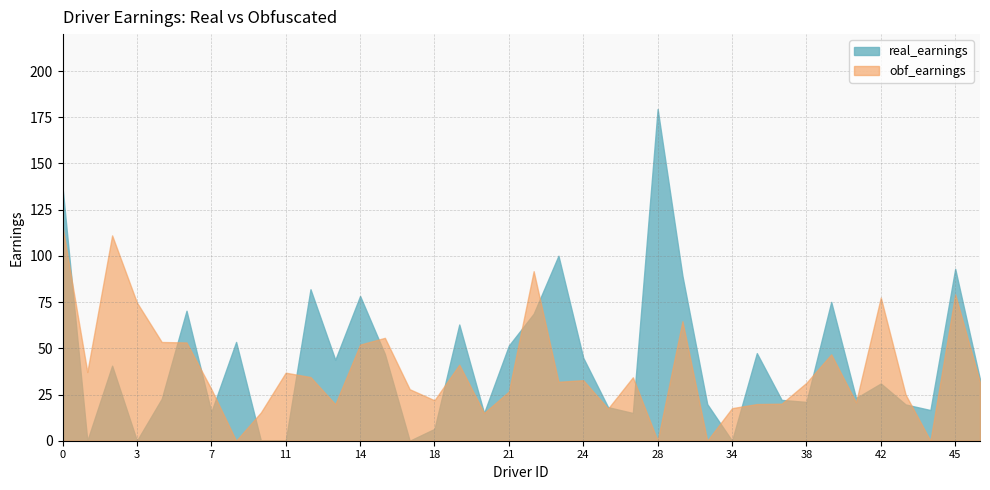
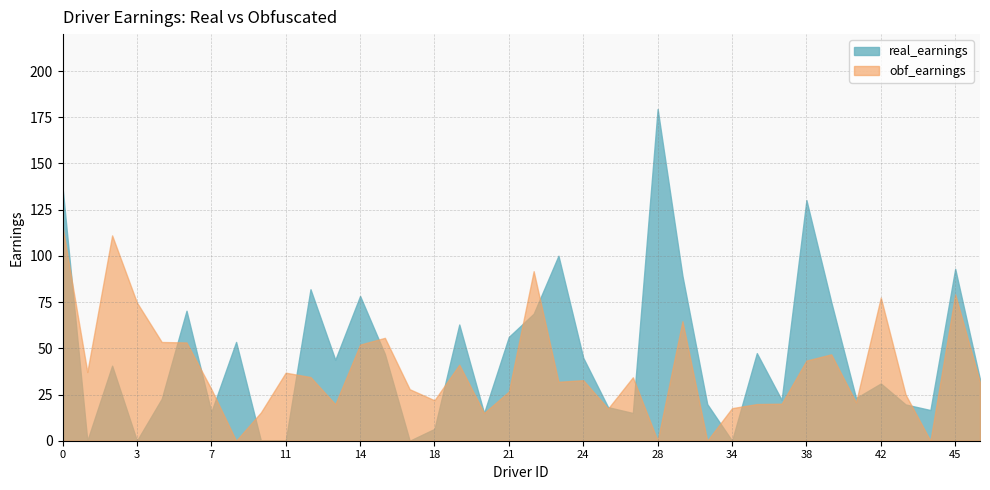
  {
    "real_earnings": {
      "0": 137,
      "3": 0,
      "18": 6,
-     "21": 52,
+     "21": 56,
      "24": 45,
-     "38": 21,
+     "38": 130,
      "42": 31,
      "45": 93
    },
    "obf_earnings": {
      "0": 116,
      "3": 75,
      "18": 22,
      "21": 27,
      "24": 33,
-     "38": 31,
+     "38": 43,
      "42": 77,
      "45": 79
    }
  }
